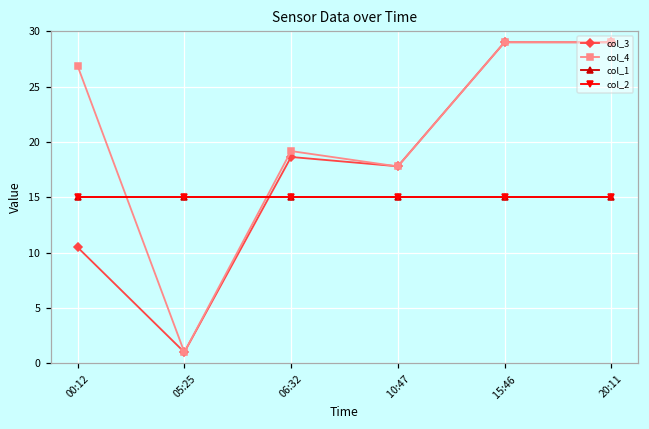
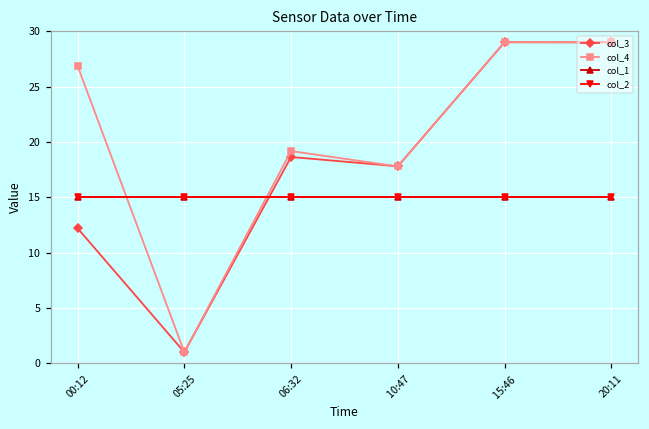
  {
    "col_3": {
-     "00:12": 10.5,
+     "00:12": 12.2,
      "06:32": 18.6
    },
    "col_4": {
      "00:12": 26.9,
      "06:32": 19.2
    },
    "col_2": {
      "00:12": 15.0,
      "05:25": 15.0,
      "06:32": 15.0,
      "10:47": 15.0,
      "15:46": 15.0,
      "20:11": 15.0
    }
  }
